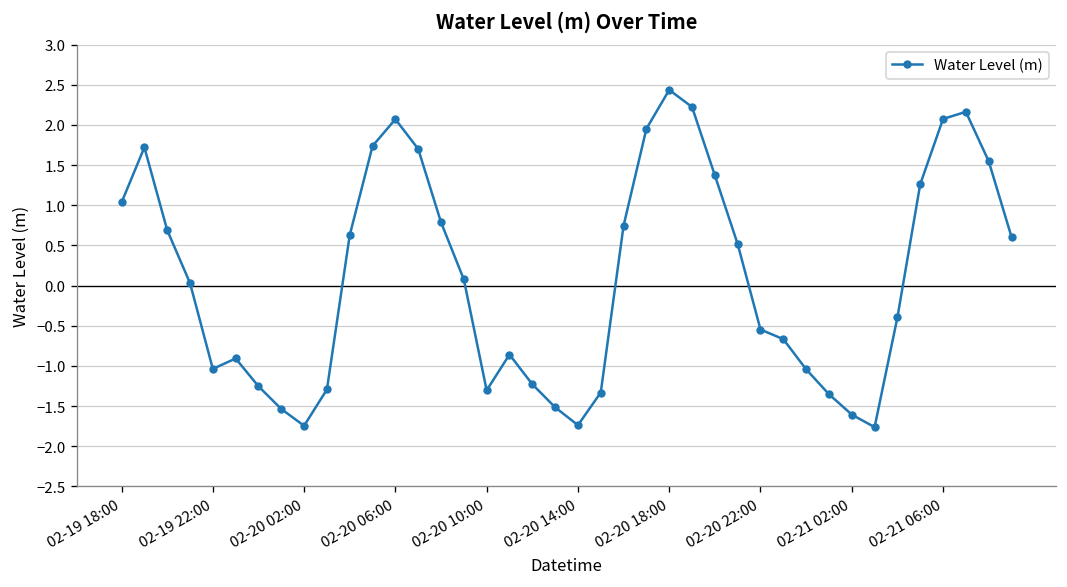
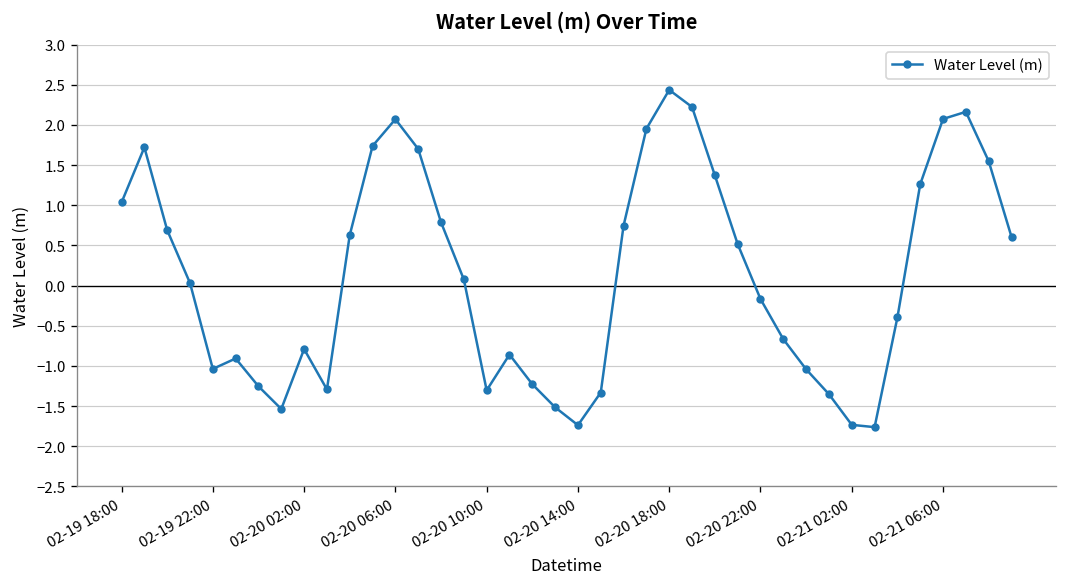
  {
    "02-19 18:00": 1.0,
    "02-19 22:00": -1.0,
-   "02-20 02:00": -1.7,
+   "02-20 02:00": -0.8,
    "02-20 06:00": 2.1,
    "02-20 10:00": -1.3,
    "02-20 14:00": -1.7,
    "02-20 18:00": 2.4,
-   "02-20 22:00": -0.5,
-   "02-21 02:00": -1.6,
+   "02-20 22:00": -0.2,
+   "02-21 02:00": -1.7,
    "02-21 06:00": 2.1
  }
